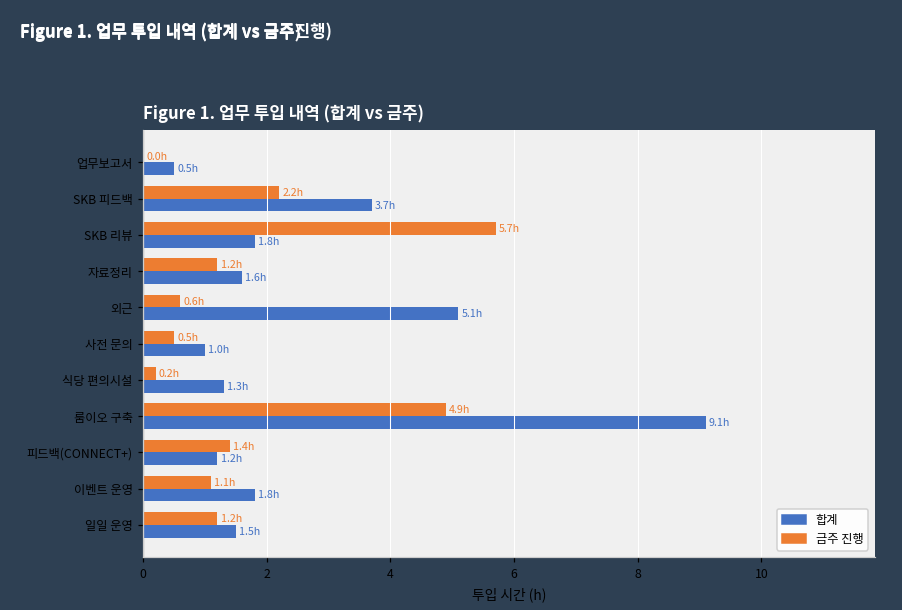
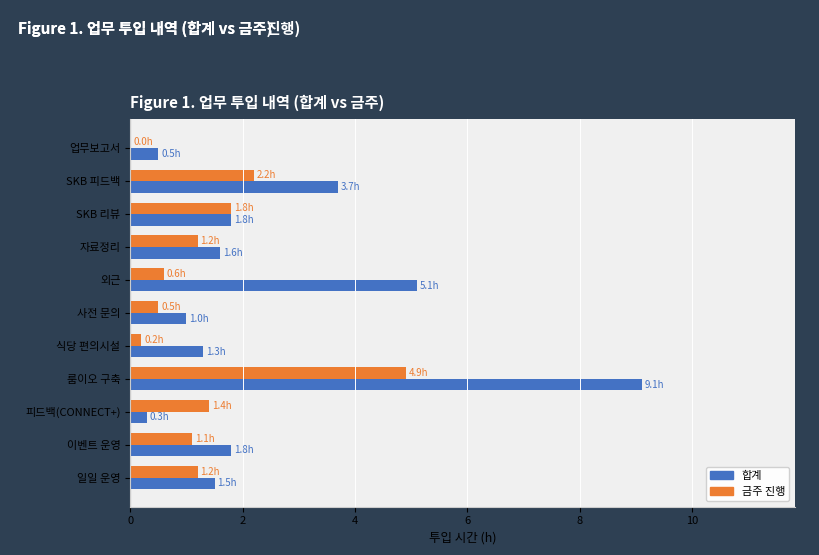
  {
    "금주 진행": {
      "업무보고서": "0.0h",
      "SKB 피드백": "2.2h",
-     "SKB 리뷰": "5.7h",
+     "SKB 리뷰": "1.8h",
      "자료정리": "1.2h",
      "외근": "0.6h",
      "사전 문의": "0.5h",
      "식당 편의시설": "0.2h",
      "룸이오 구축": "4.9h",
      "피드백(CONNECT+)": "1.4h",
      "이벤트 운영": "1.1h",
      "일일 운영": "1.2h"
    },
    "합계": {
      "업무보고서": "0.5h",
      "SKB 피드백": "3.7h",
      "SKB 리뷰": "1.8h",
      "자료정리": "1.6h",
      "외근": "5.1h",
      "사전 문의": "1.0h",
      "식당 편의시설": "1.3h",
      "룸이오 구축": "9.1h",
-     "피드백(CONNECT+)": "1.2h",
+     "피드백(CONNECT+)": "0.3h",
      "이벤트 운영": "1.8h",
      "일일 운영": "1.5h"
    }
  }
